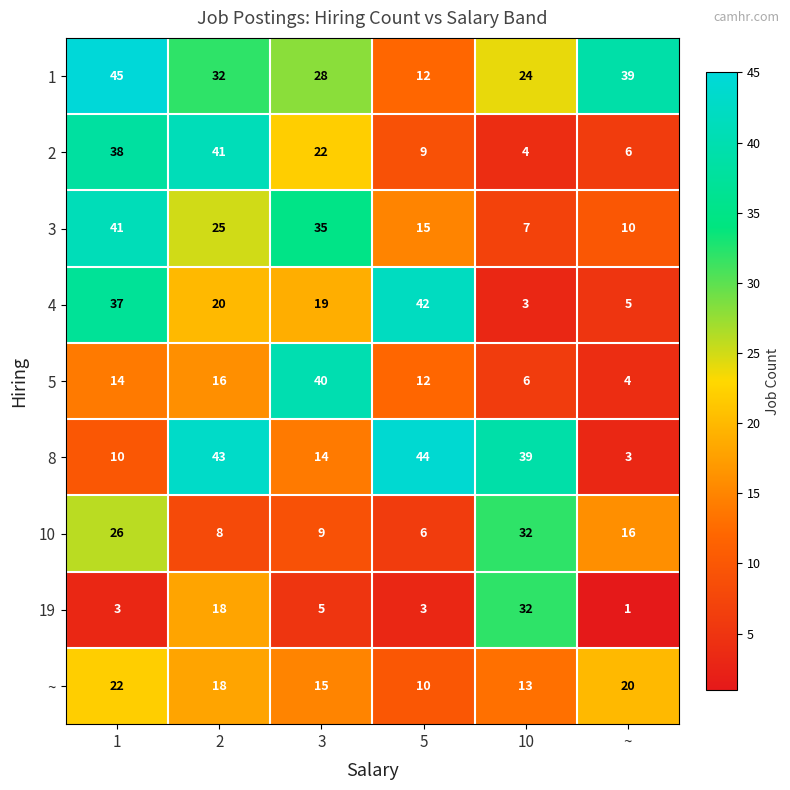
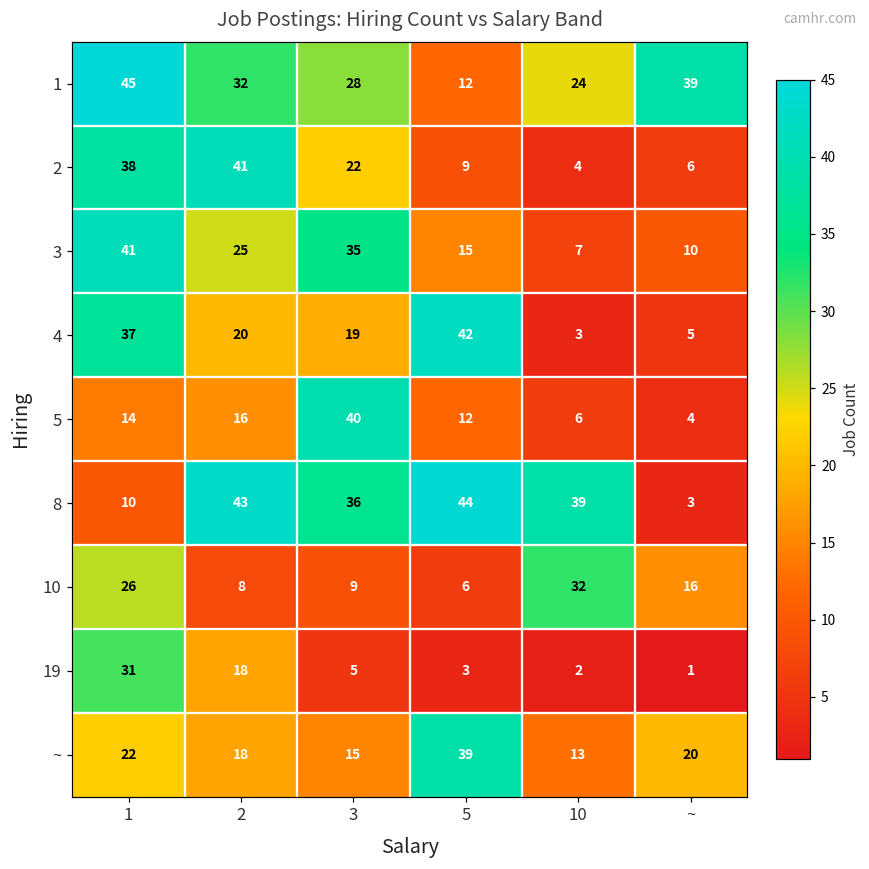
  {
    "1": {
      "1": 45,
      "2": 32,
      "3": 28,
      "5": 12,
      "10": 24,
      "~": 39
    },
    "2": {
      "1": 38,
      "2": 41,
      "3": 22,
      "5": 9,
      "10": 4,
      "~": 6
    },
    "3": {
      "1": 41,
      "2": 25,
      "3": 35,
      "5": 15,
      "10": 7,
      "~": 10
    },
    "4": {
      "1": 37,
      "2": 20,
      "3": 19,
      "5": 42,
      "10": 3,
      "~": 5
    },
    "5": {
      "1": 14,
      "2": 16,
      "3": 40,
      "5": 12,
      "10": 6,
      "~": 4
    },
    "8": {
      "1": 10,
      "2": 43,
-     "3": 14,
+     "3": 36,
      "5": 44,
      "10": 39,
      "~": 3
    },
    "10": {
      "1": 26,
      "2": 8,
      "3": 9,
      "5": 6,
      "10": 32,
      "~": 16
    },
    "19": {
-     "1": 3,
+     "1": 31,
      "2": 18,
      "3": 5,
      "5": 3,
-     "10": 32,
+     "10": 2,
      "~": 1
    },
    "~": {
      "1": 22,
      "2": 18,
      "3": 15,
-     "5": 10,
+     "5": 39,
      "10": 13,
      "~": 20
    }
  }
